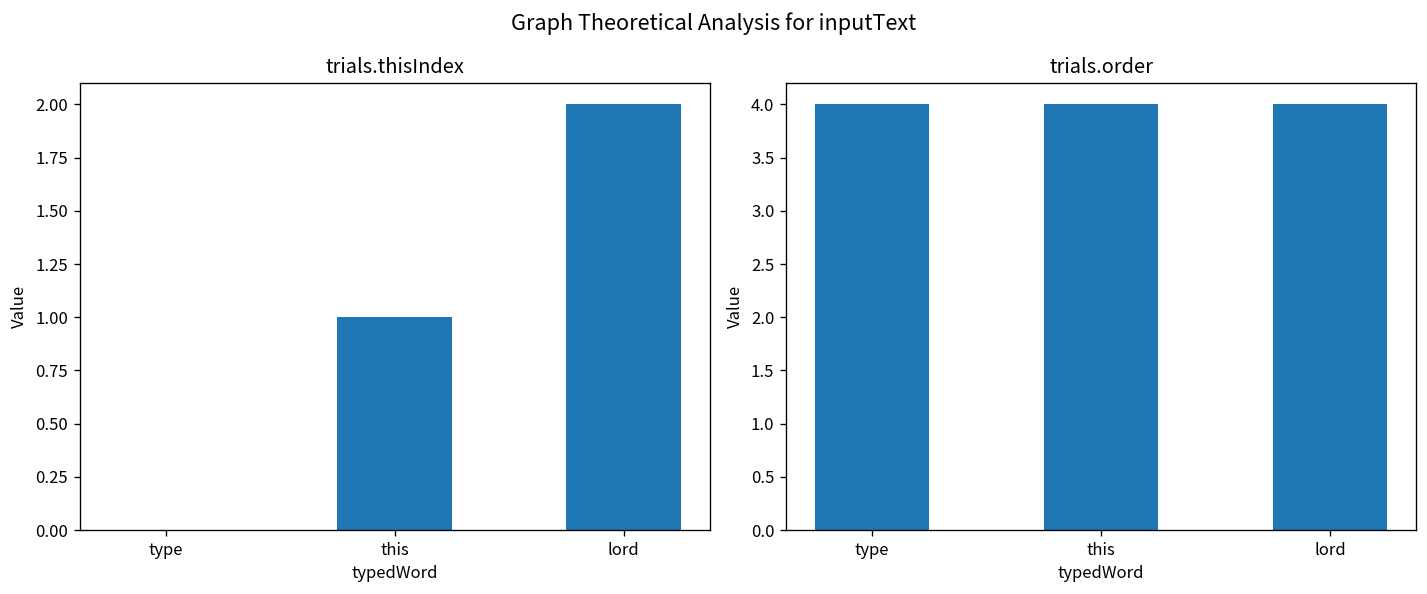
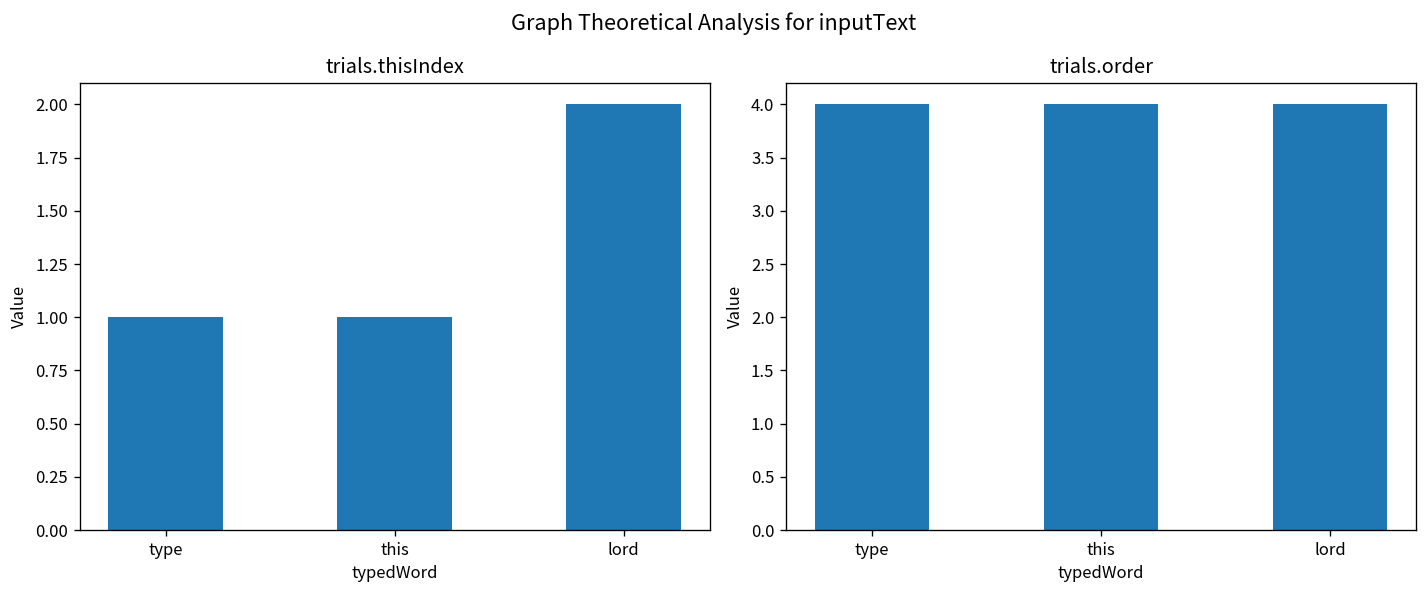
  {
    "trials.thisIndex": {
-     "type": 0,
+     "type": 1,
      "this": 1,
      "lord": 2
    },
    "trials.order": {
      "type": 4.0,
      "this": 4.0,
      "lord": 4.0
    }
  }
